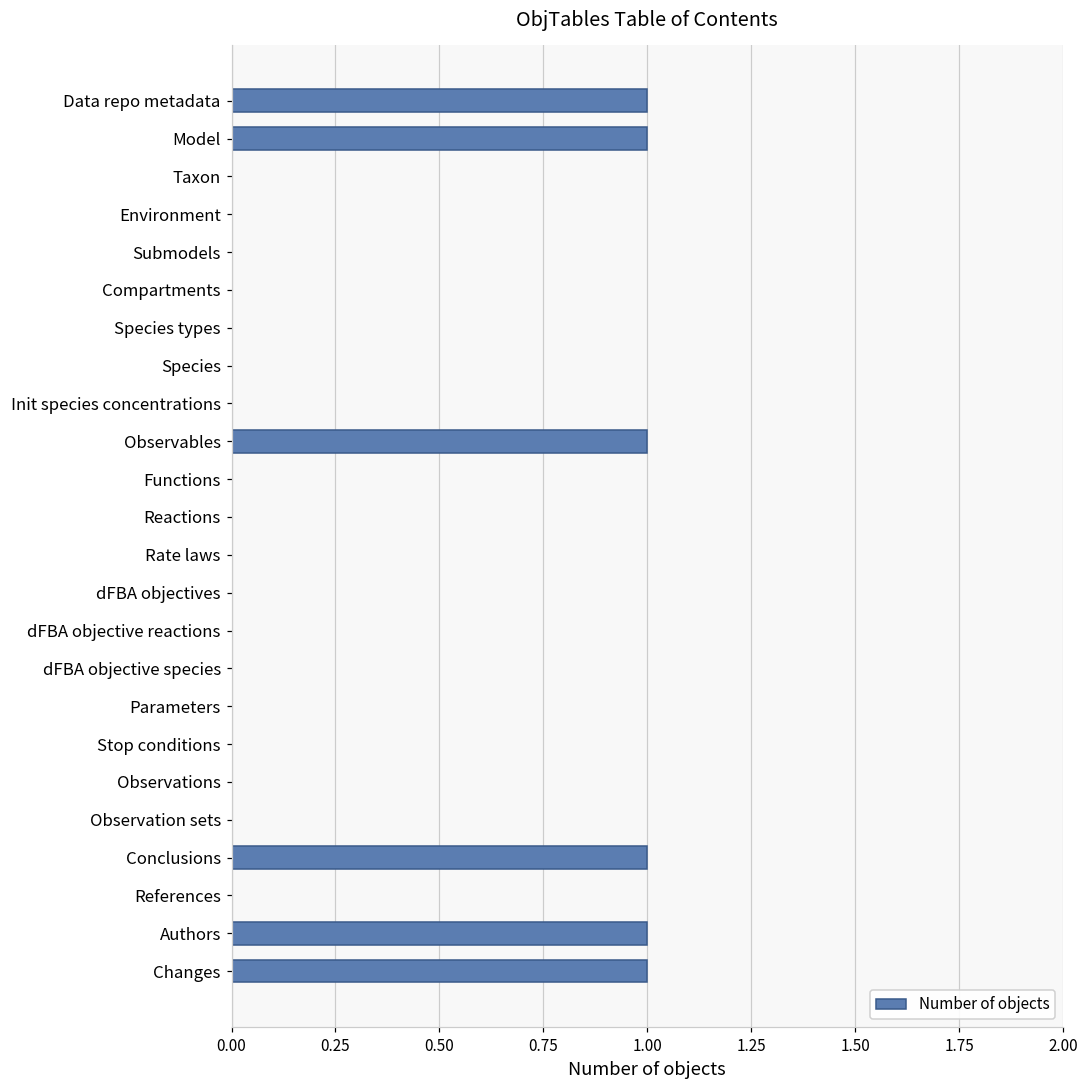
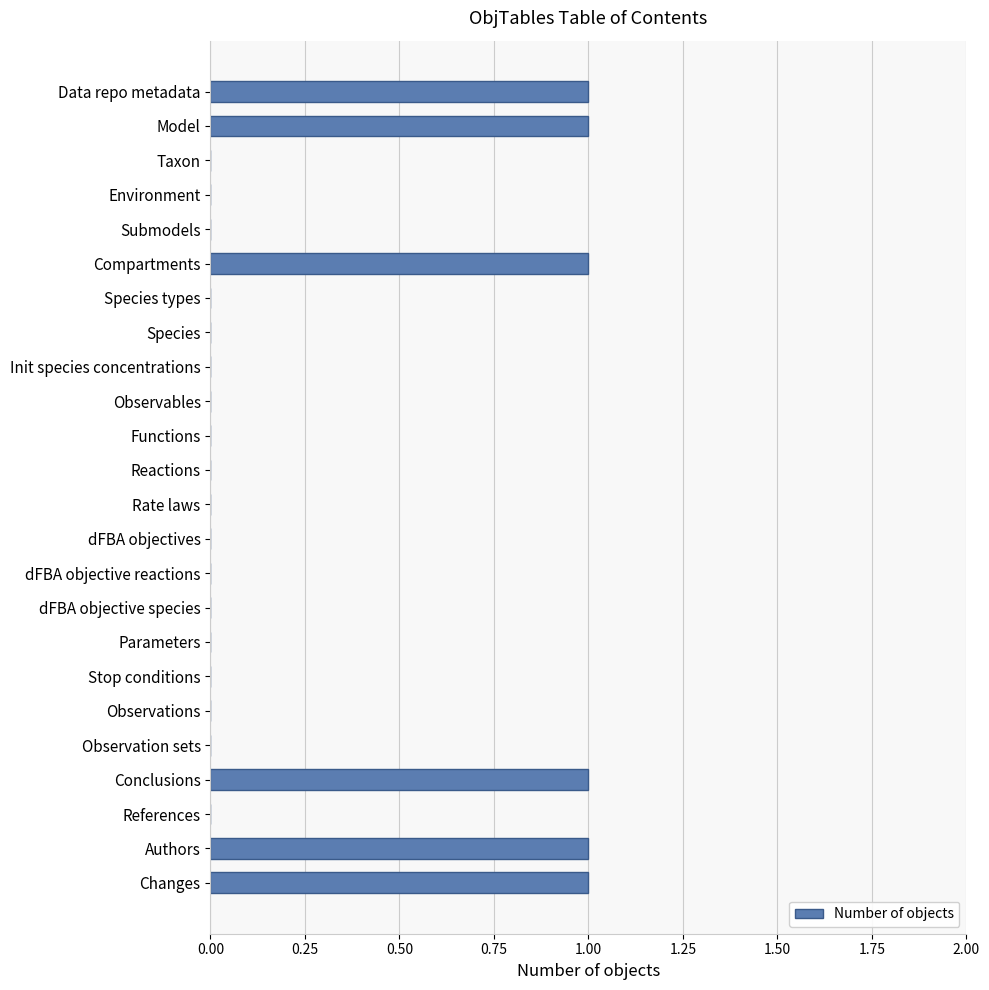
  {
    "Data repo metadata": 1,
    "Model": 1,
    "Taxon": 0,
    "Environment": 0,
    "Submodels": 0,
-   "Compartments": 0,
+   "Compartments": 1,
    "Species types": 0,
    "Species": 0,
    "Init species concentrations": 0,
-   "Observables": 1,
+   "Observables": 0,
    "Functions": 0,
    "Reactions": 0,
    "Rate laws": 0,
    "dFBA objectives": 0,
    "dFBA objective reactions": 0,
    "dFBA objective species": 0,
    "Parameters": 0,
    "Stop conditions": 0,
    "Observations": 0,
    "Observation sets": 0,
    "Conclusions": 1,
    "References": 0,
    "Authors": 1,
    "Changes": 1
  }
